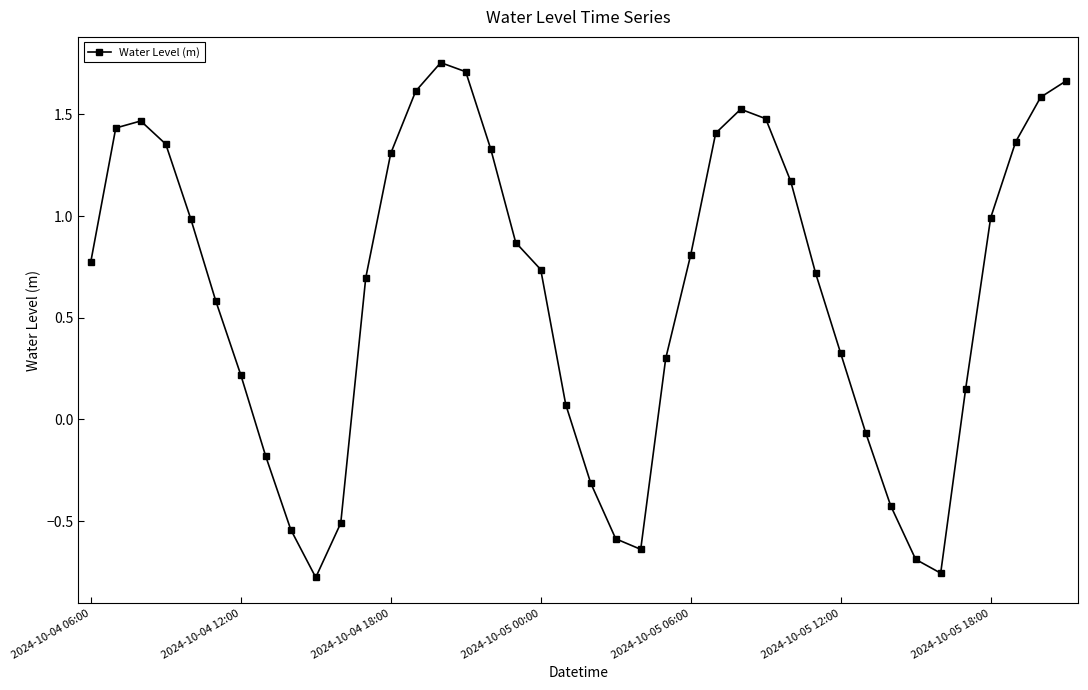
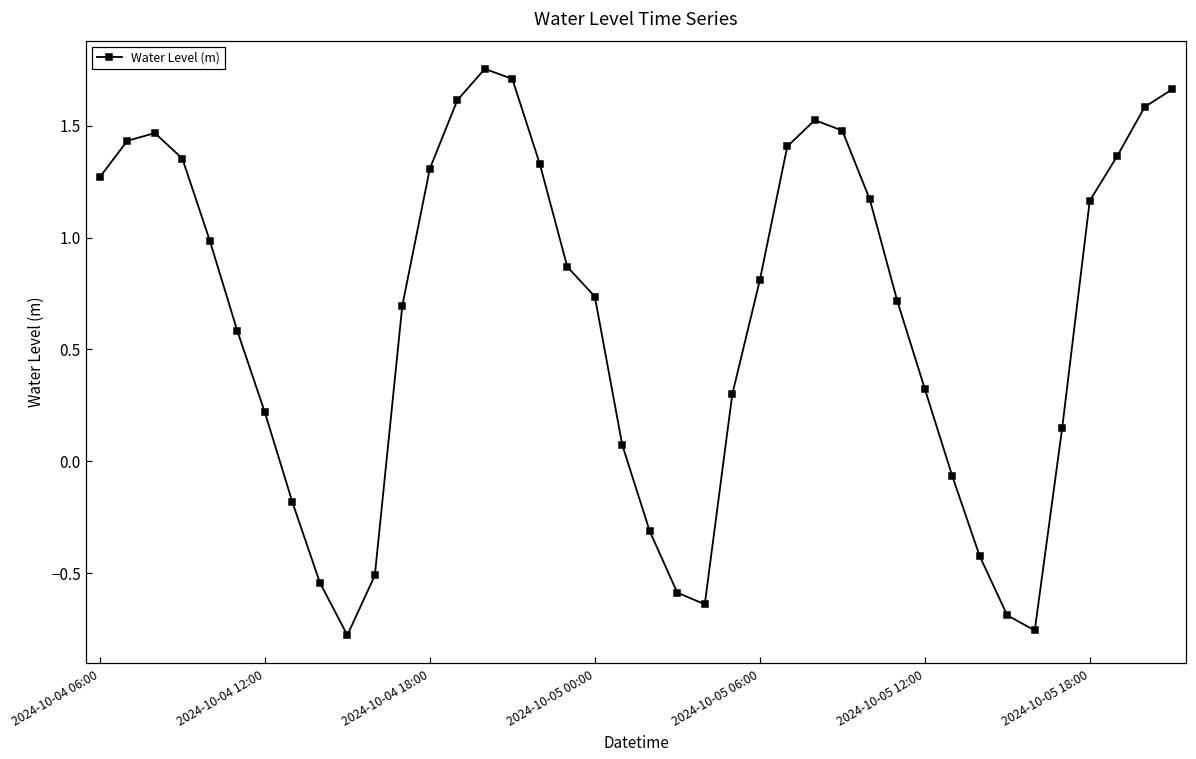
  {
-   "2024-10-04 06:00": 0.77,
+   "2024-10-04 06:00": 1.27,
    "2024-10-04 12:00": 0.22,
    "2024-10-04 18:00": 1.31,
    "2024-10-05 00:00": 0.74,
    "2024-10-05 06:00": 0.81,
    "2024-10-05 12:00": 0.32,
-   "2024-10-05 18:00": 0.99
+   "2024-10-05 18:00": 1.16
  }
